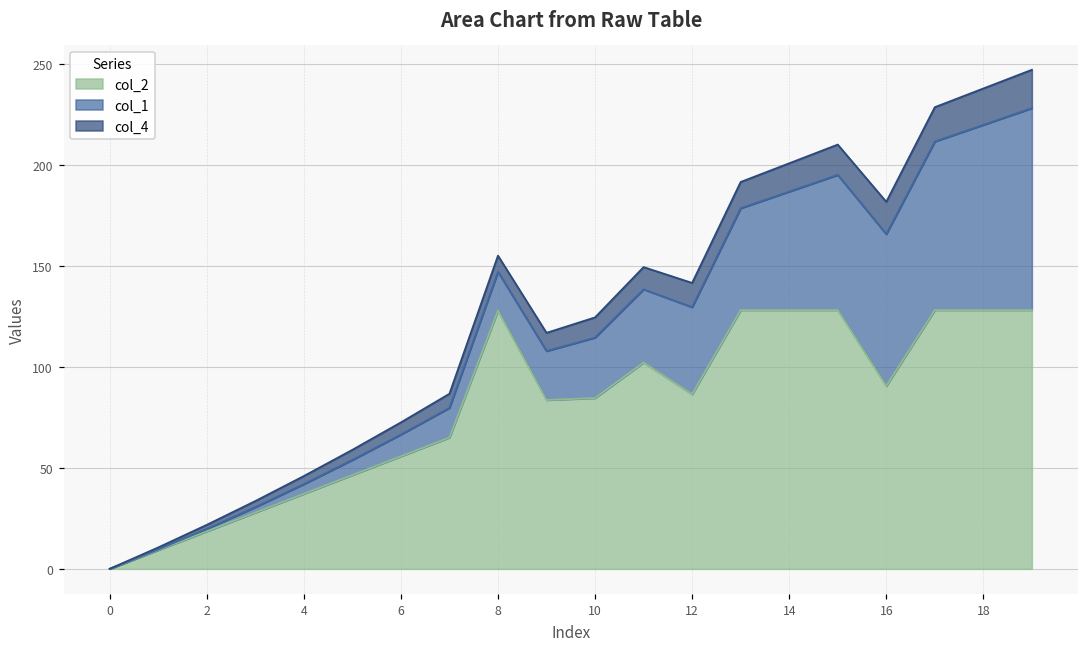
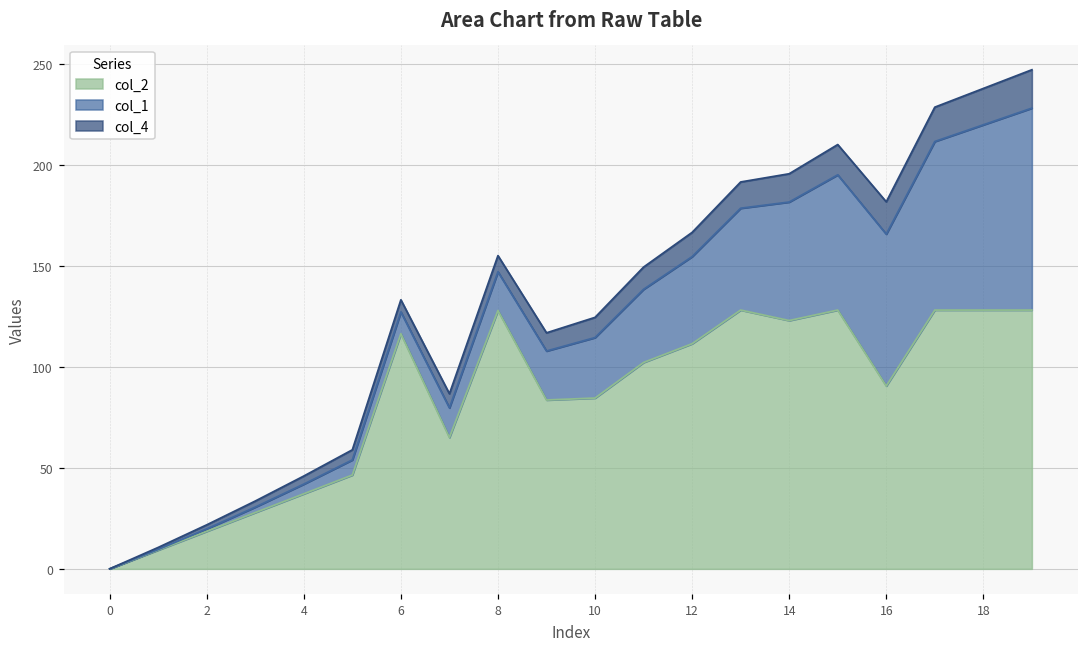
  {
    "col_2": {
      "4": 37,
-     "6": 56,
+     "6": 116,
      "8": 128,
      "10": 85,
-     "12": 86,
-     "14": 128,
+     "12": 111,
+     "14": 123,
      "16": 91,
      "18": 128
    }
  }
